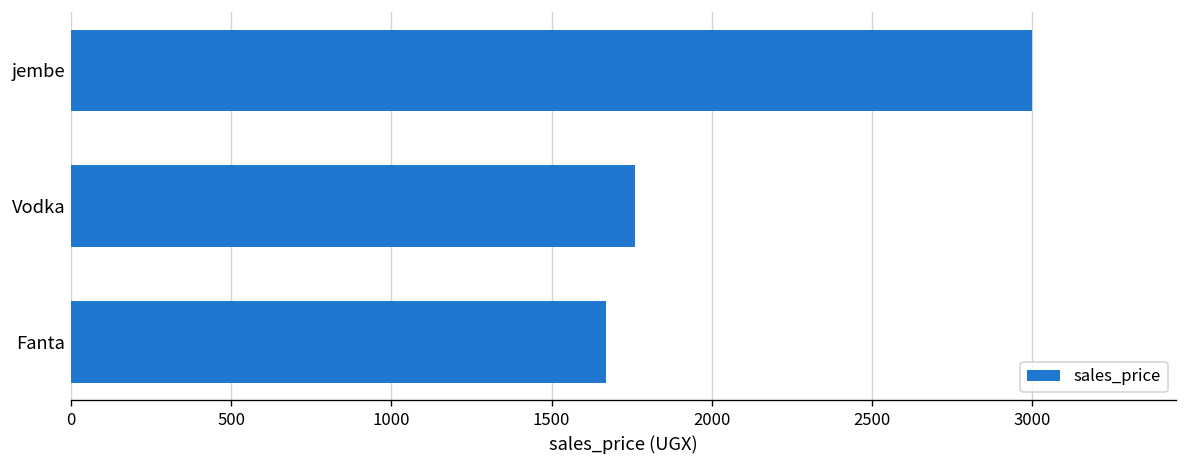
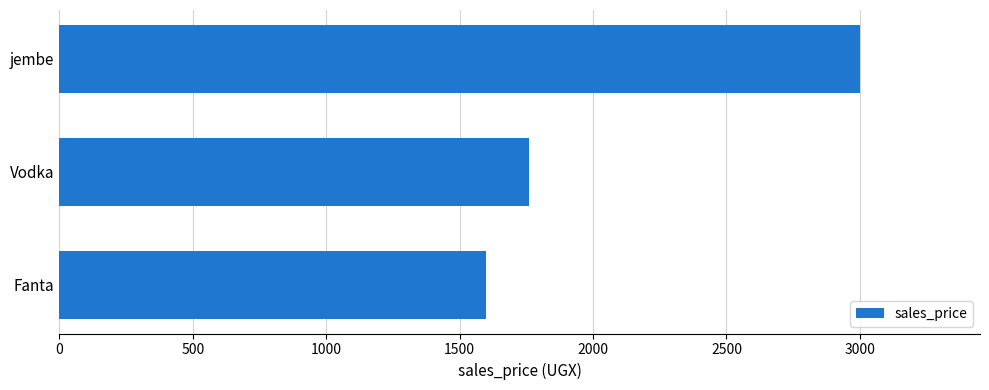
  {
    "jembe": 3000,
    "Vodka": 1760,
-   "Fanta": 1670
+   "Fanta": 1600
  }
